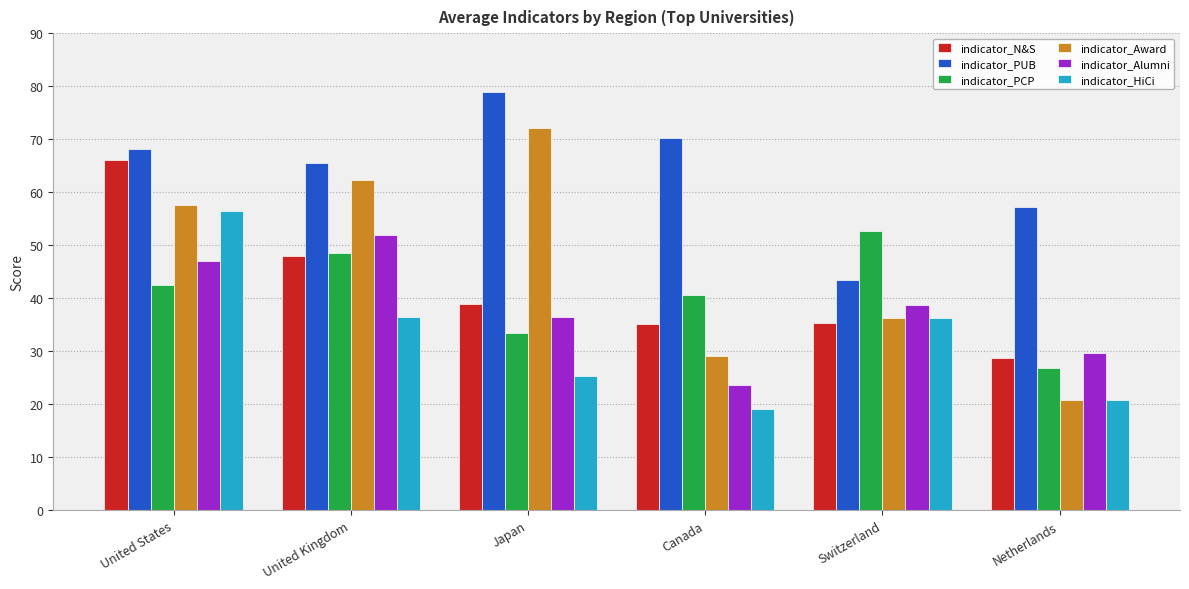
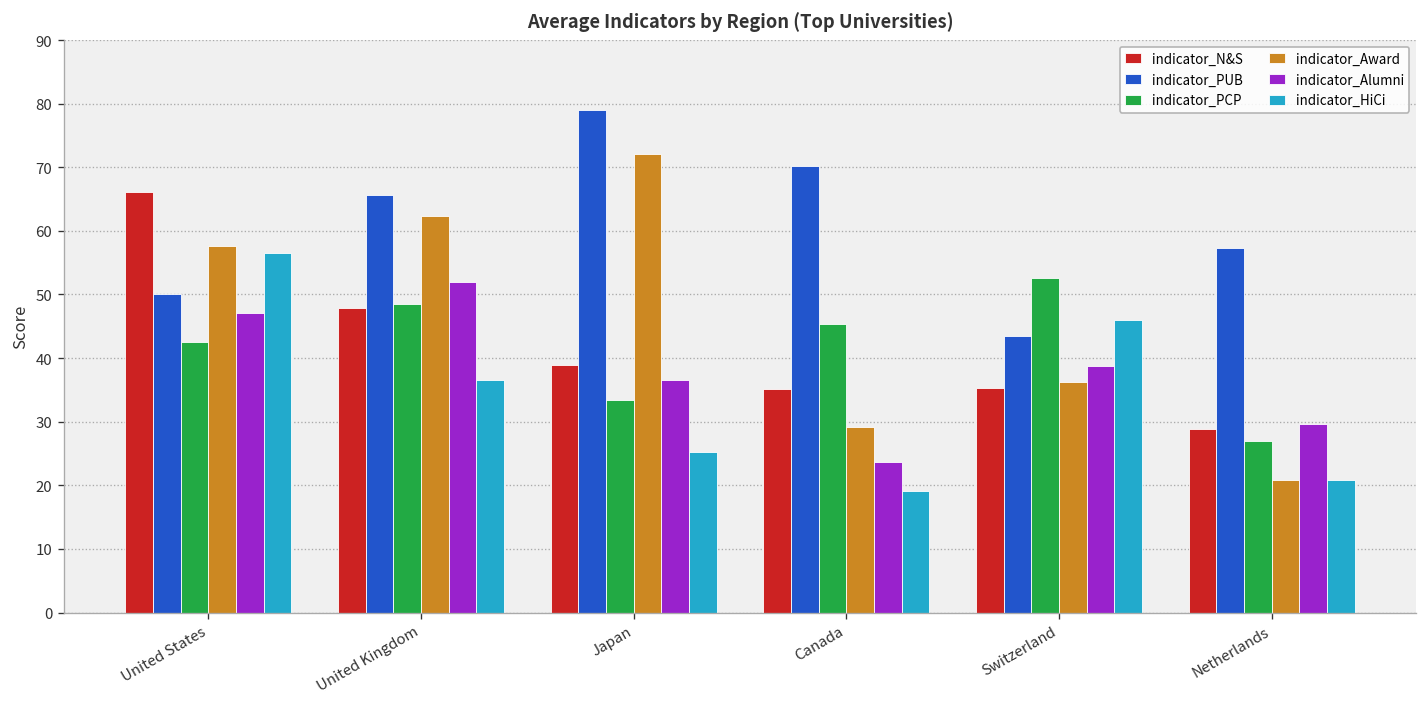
  {
    "indicator_N&S": {
      "United States": 66,
      "United Kingdom": 48,
      "Japan": 39,
      "Canada": 35,
      "Switzerland": 35,
      "Netherlands": 29
    },
    "indicator_PUB": {
-     "United States": 68,
+     "United States": 50,
      "United Kingdom": 66,
      "Japan": 79,
      "Canada": 70,
      "Switzerland": 44,
      "Netherlands": 57
    },
    "indicator_PCP": {
      "United States": 43,
      "United Kingdom": 49,
      "Japan": 33,
-     "Canada": 41,
+     "Canada": 45,
      "Switzerland": 53,
      "Netherlands": 27
    },
    "indicator_Award": {
      "United States": 58,
      "United Kingdom": 62,
      "Japan": 72,
      "Canada": 29,
      "Switzerland": 36,
      "Netherlands": 21
    },
    "indicator_Alumni": {
      "United States": 47,
      "United Kingdom": 52,
      "Japan": 37,
      "Canada": 24,
      "Switzerland": 39,
      "Netherlands": 30
    },
    "indicator_HiCi": {
      "United States": 56,
      "United Kingdom": 37,
      "Japan": 25,
      "Canada": 19,
-     "Switzerland": 36,
+     "Switzerland": 46,
      "Netherlands": 21
    }
  }
